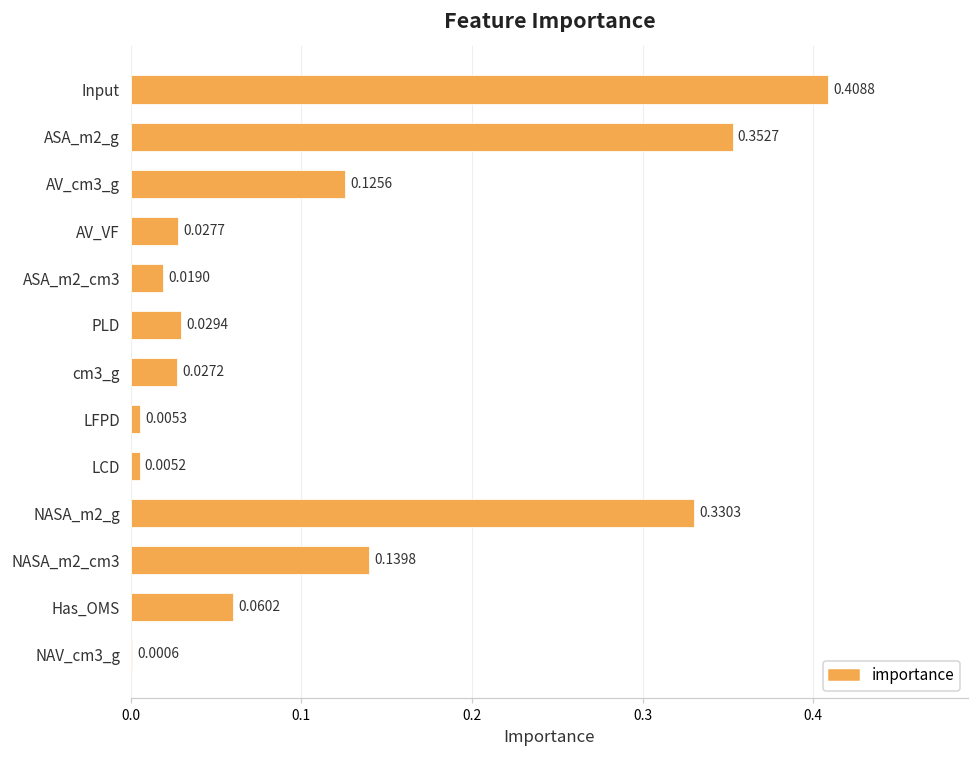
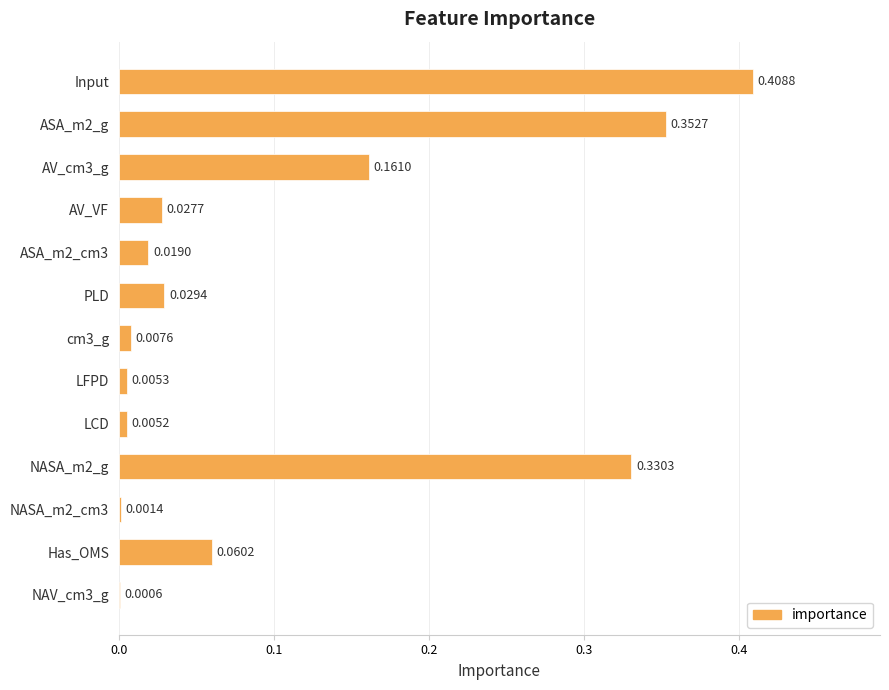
  {
    "Input": 0.4088,
    "ASA_m2_g": 0.3527,
-   "AV_cm3_g": 0.1256,
+   "AV_cm3_g": 0.1610,
    "AV_VF": 0.0277,
    "ASA_m2_cm3": 0.0190,
    "PLD": 0.0294,
-   "cm3_g": 0.0272,
+   "cm3_g": 0.0076,
    "LFPD": 0.0053,
    "LCD": 0.0052,
    "NASA_m2_g": 0.3303,
-   "NASA_m2_cm3": 0.1398,
+   "NASA_m2_cm3": 0.0014,
    "Has_OMS": 0.0602,
    "NAV_cm3_g": 0.0006
  }
